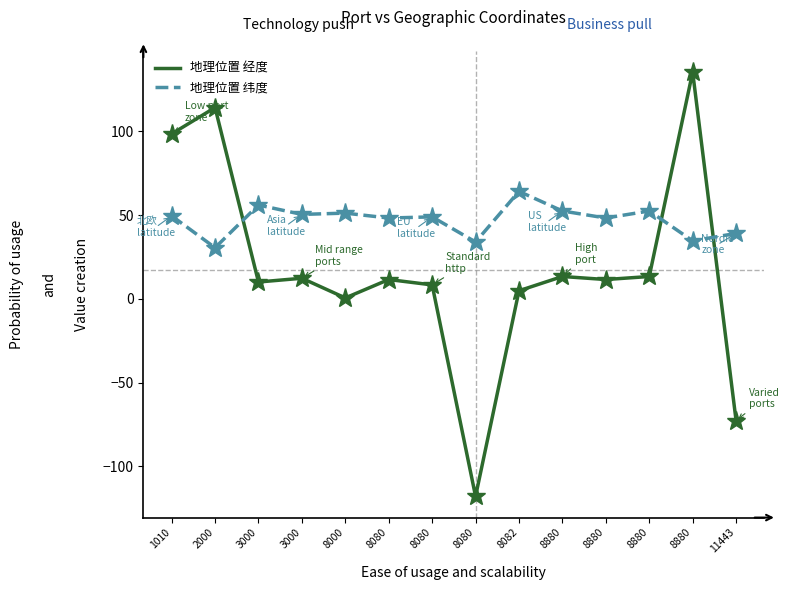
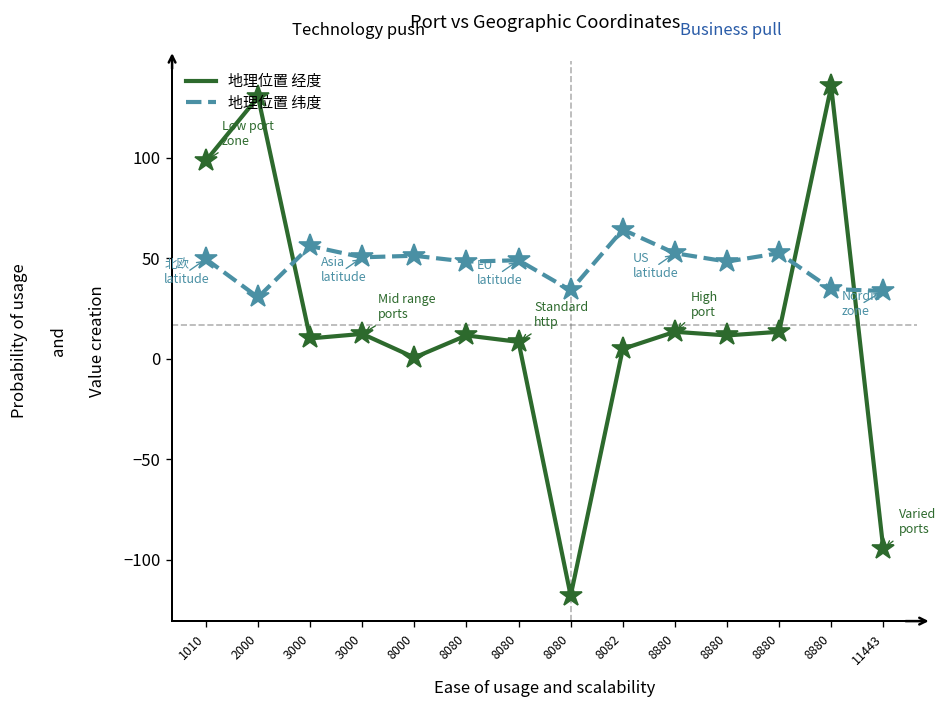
  {
    "地理位置 经度": {
      "1010": 99,
-     "2000": 114,
+     "2000": 130,
      "8000": 1,
      "8082": 5,
-     "11443": -73
+     "11443": -95
    },
    "地理位置 纬度": {
      "1010": 50,
      "2000": 31,
      "8000": 51,
      "8082": 64,
-     "11443": 39
+     "11443": 34
    }
  }
